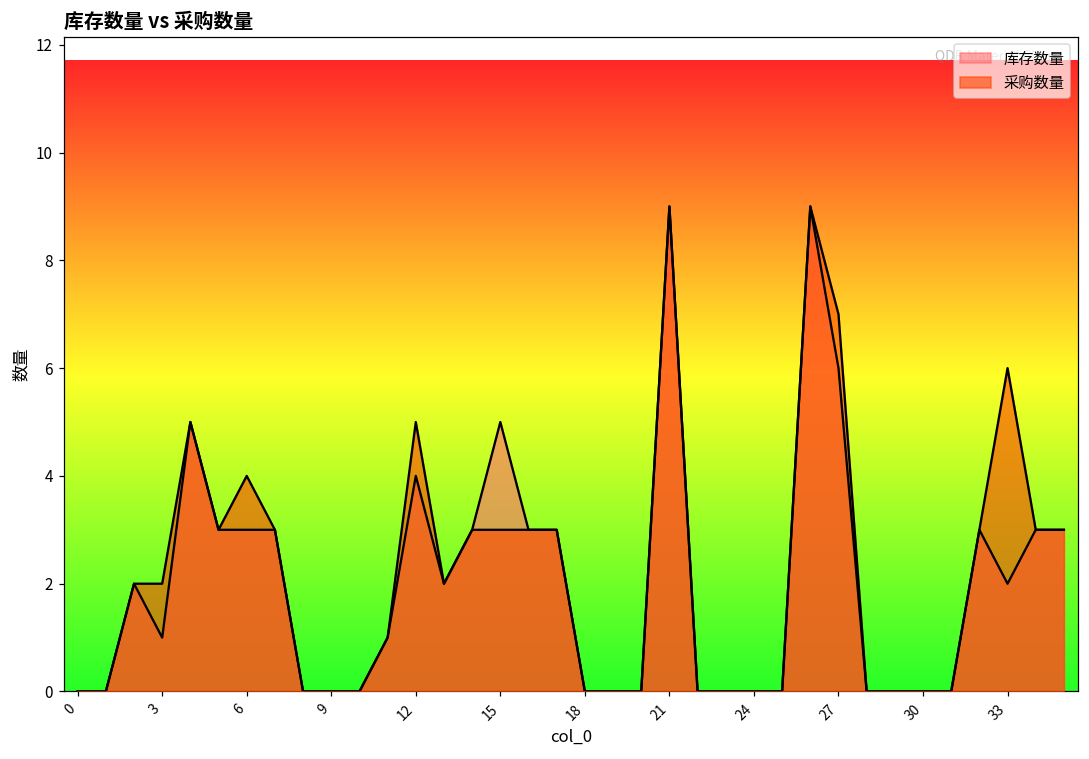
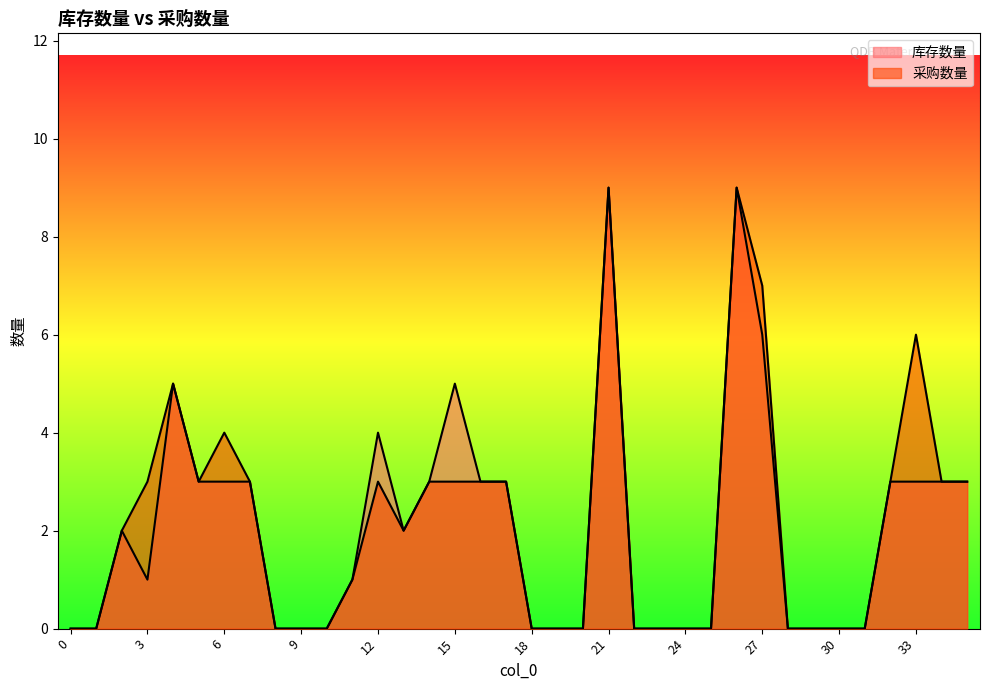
  {
    "库存数量": {
      "3": 1,
      "6": 3,
      "12": 4,
      "15": 5,
      "27": 6,
-     "33": 2
+     "33": 3
    },
    "采购数量": {
-     "3": 2,
+     "3": 3,
      "6": 4,
-     "12": 5,
+     "12": 3,
      "15": 3,
      "27": 7,
      "33": 6
    }
  }
